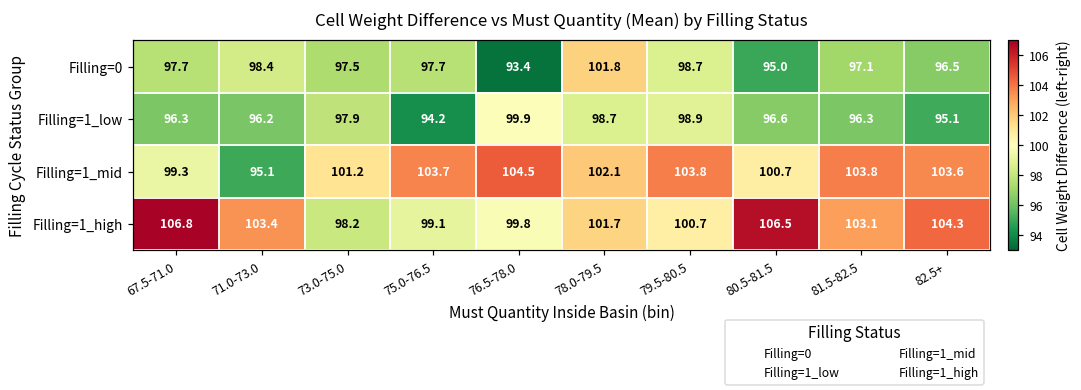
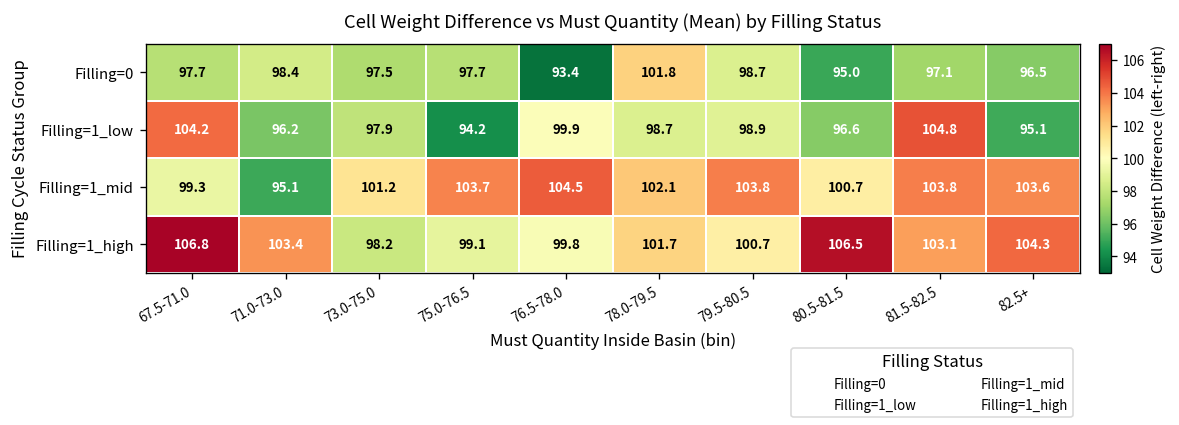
  {
    "Filling=0": {
      "67.5-71.0": 97.7,
      "71.0-73.0": 98.4,
      "73.0-75.0": 97.5,
      "75.0-76.5": 97.7,
      "76.5-78.0": 93.4,
      "78.0-79.5": 101.8,
      "79.5-80.5": 98.7,
      "80.5-81.5": 95.0,
      "81.5-82.5": 97.1,
      "82.5+": 96.5
    },
    "Filling=1_low": {
-     "67.5-71.0": 96.3,
+     "67.5-71.0": 104.2,
      "71.0-73.0": 96.2,
      "73.0-75.0": 97.9,
      "75.0-76.5": 94.2,
      "76.5-78.0": 99.9,
      "78.0-79.5": 98.7,
      "79.5-80.5": 98.9,
      "80.5-81.5": 96.6,
-     "81.5-82.5": 96.3,
+     "81.5-82.5": 104.8,
      "82.5+": 95.1
    },
    "Filling=1_mid": {
      "67.5-71.0": 99.3,
      "71.0-73.0": 95.1,
      "73.0-75.0": 101.2,
      "75.0-76.5": 103.7,
      "76.5-78.0": 104.5,
      "78.0-79.5": 102.1,
      "79.5-80.5": 103.8,
      "80.5-81.5": 100.7,
      "81.5-82.5": 103.8,
      "82.5+": 103.6
    },
    "Filling=1_high": {
      "67.5-71.0": 106.8,
      "71.0-73.0": 103.4,
      "73.0-75.0": 98.2,
      "75.0-76.5": 99.1,
      "76.5-78.0": 99.8,
      "78.0-79.5": 101.7,
      "79.5-80.5": 100.7,
      "80.5-81.5": 106.5,
      "81.5-82.5": 103.1,
      "82.5+": 104.3
    }
  }
